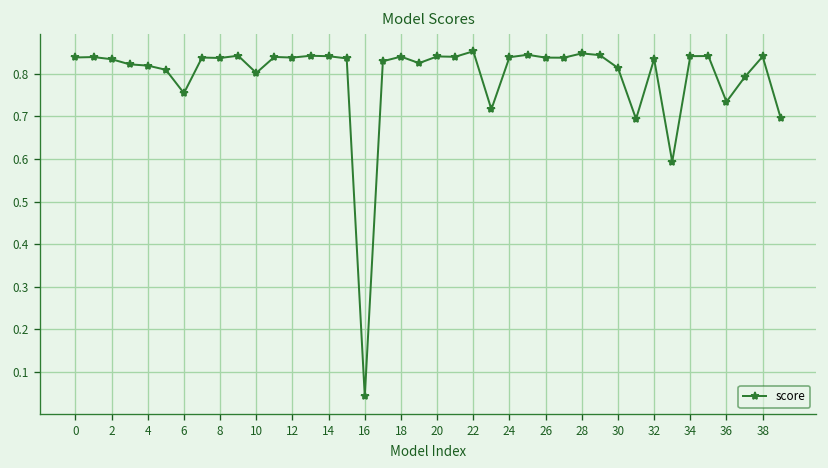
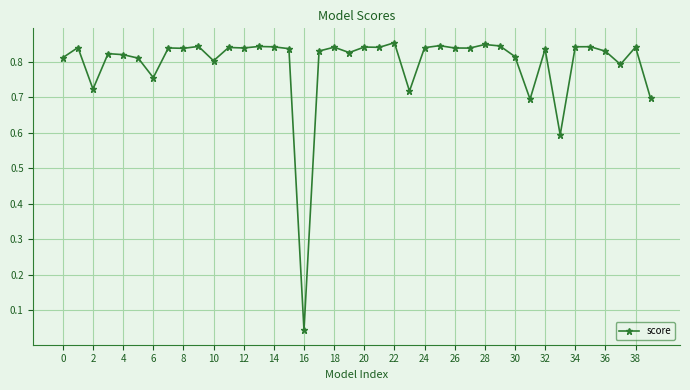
  {
-   "0": 0.84,
-   "2": 0.83,
+   "0": 0.81,
+   "2": 0.72,
    "4": 0.82,
    "6": 0.75,
    "8": 0.84,
    "10": 0.80,
    "12": 0.84,
    "14": 0.84,
    "16": 0.04,
    "18": 0.84,
    "20": 0.84,
    "22": 0.85,
    "24": 0.84,
    "26": 0.84,
    "28": 0.85,
    "30": 0.81,
    "32": 0.84,
    "34": 0.84,
-   "36": 0.73,
+   "36": 0.83,
    "38": 0.84
  }
